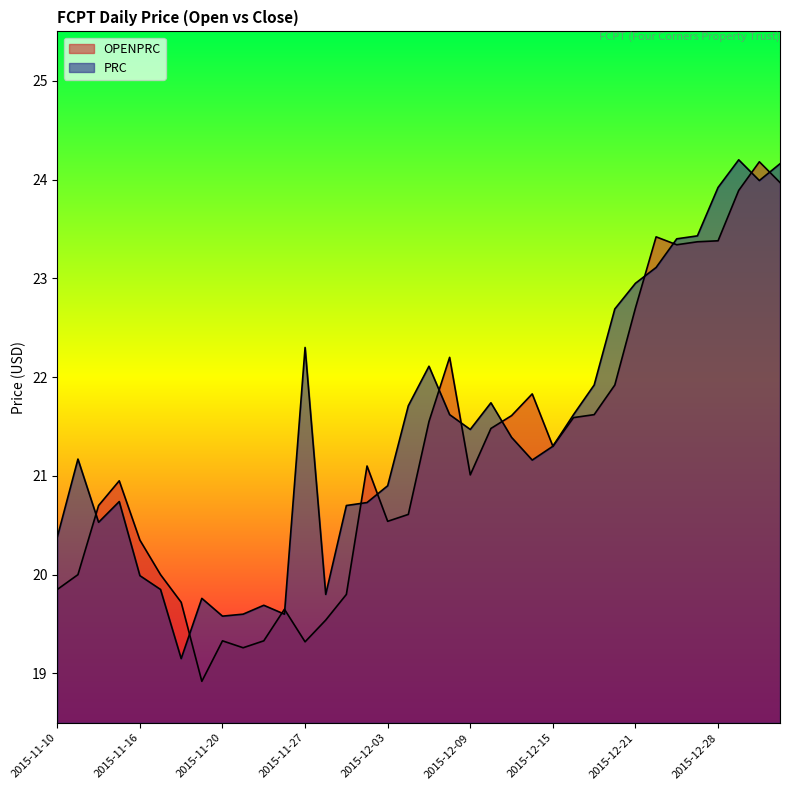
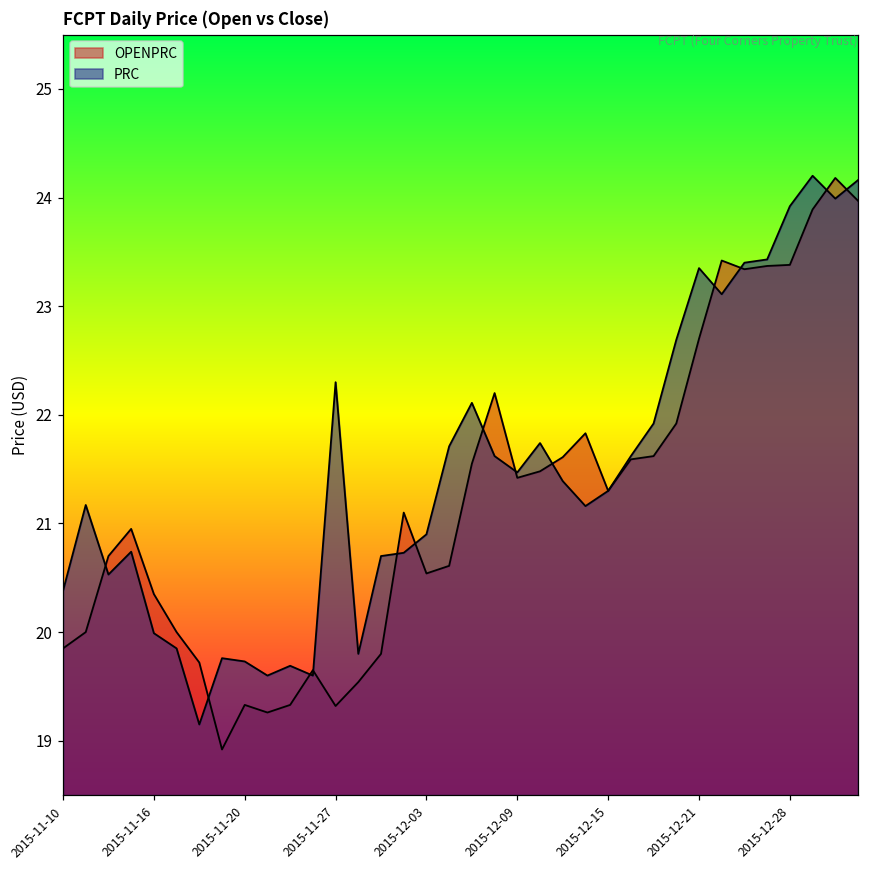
  {
    "OPENPRC": {
      "2015-11-10": 19.9,
      "2015-11-16": 20.4,
      "2015-11-20": 19.3,
      "2015-11-27": 19.3,
      "2015-12-03": 20.5,
-     "2015-12-09": 21.0,
+     "2015-12-09": 21.4,
      "2015-12-21": 22.7,
      "2015-12-28": 23.4
    },
    "PRC": {
      "2015-11-10": 20.4,
      "2015-11-16": 20.0,
-     "2015-11-20": 19.6,
+     "2015-11-20": 19.7,
      "2015-11-27": 22.3,
      "2015-12-03": 20.9,
      "2015-12-09": 21.5,
-     "2015-12-21": 23.0,
+     "2015-12-21": 23.4,
      "2015-12-28": 23.9
    }
  }
